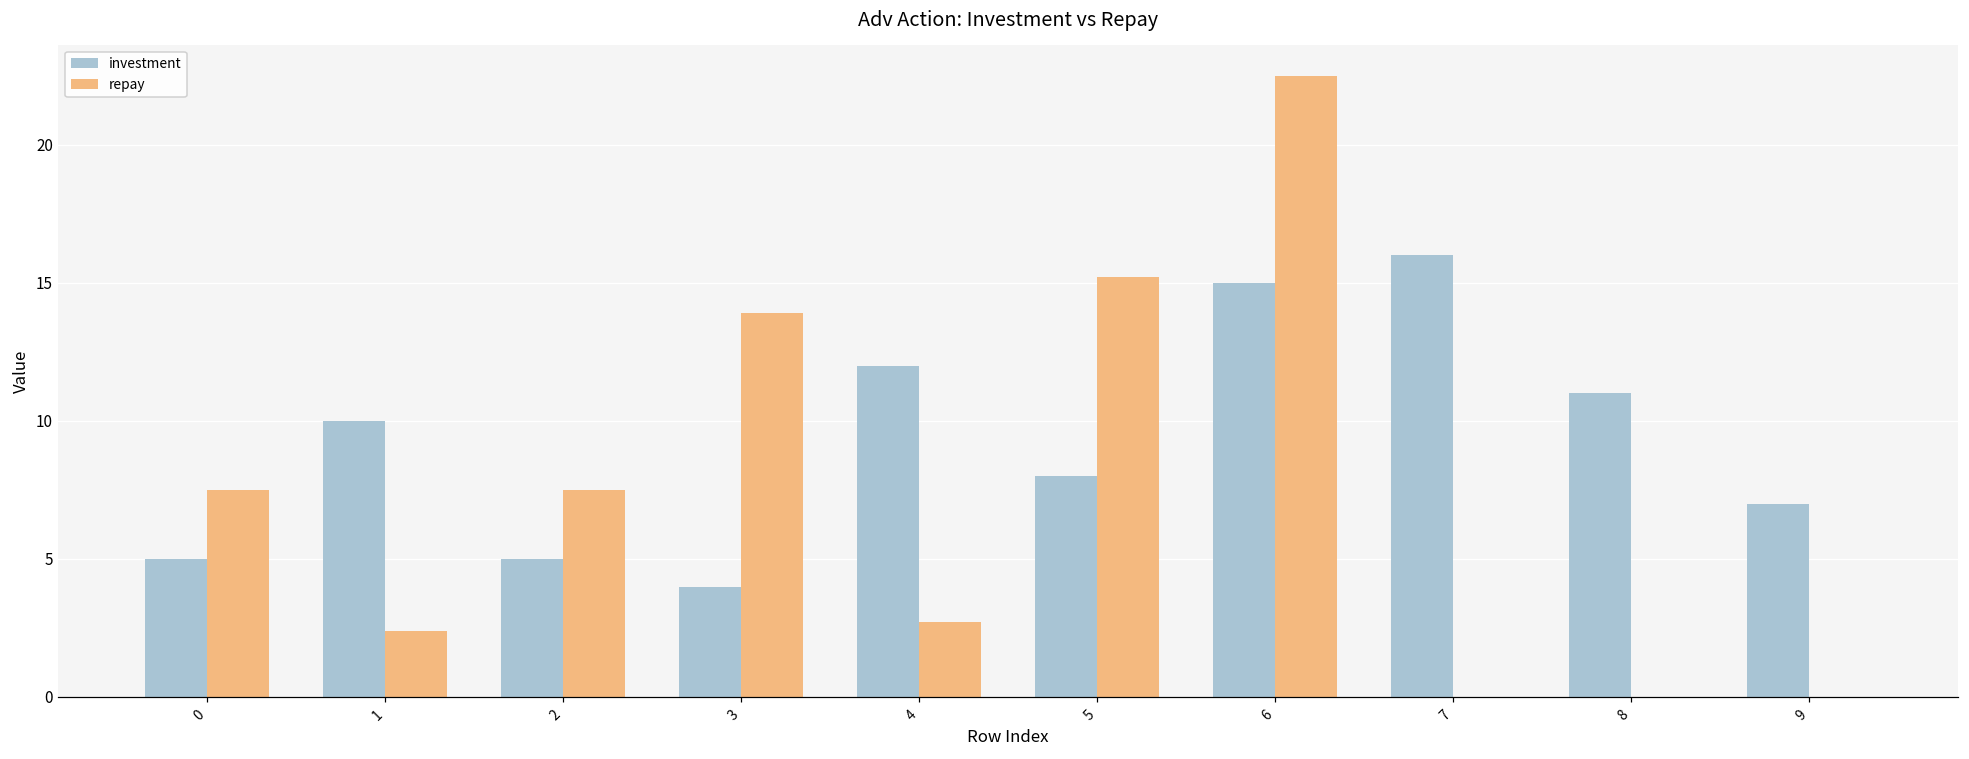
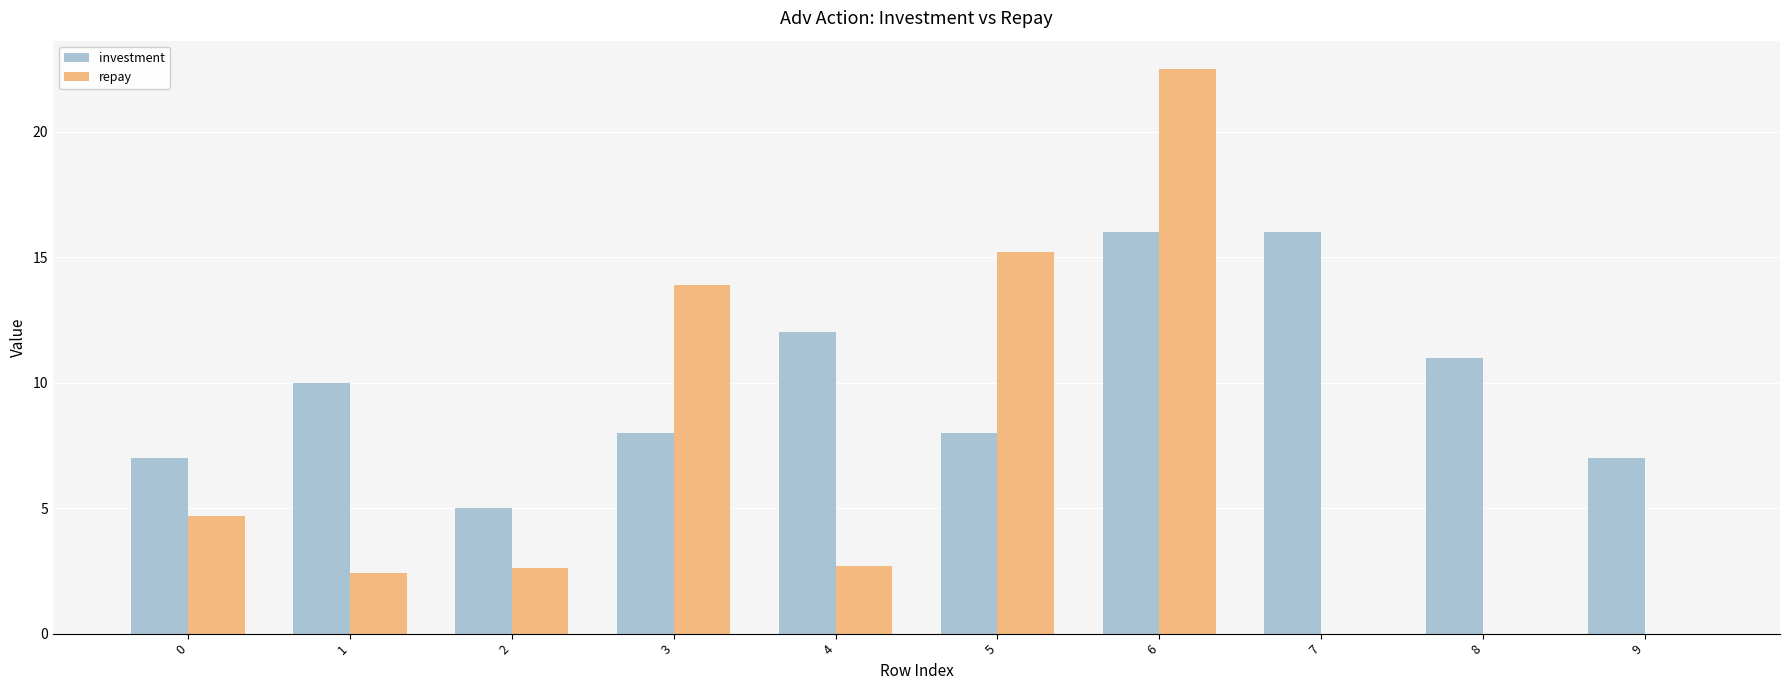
  {
    "investment": {
-     "0": 5,
+     "0": 7,
      "1": 10,
      "2": 5,
-     "3": 4,
+     "3": 8,
      "4": 12,
      "5": 8,
-     "6": 15,
+     "6": 16,
      "7": 16,
      "8": 11,
      "9": 7
    },
    "repay": {
-     "0": 7.5,
+     "0": 4.7,
      "1": 2.4,
-     "2": 7.5,
+     "2": 2.6,
      "3": 13.9,
      "4": 2.7,
      "5": 15.2,
      "6": 22.5,
      "7": 0.0,
      "8": 0.0,
      "9": 0.0
    }
  }
